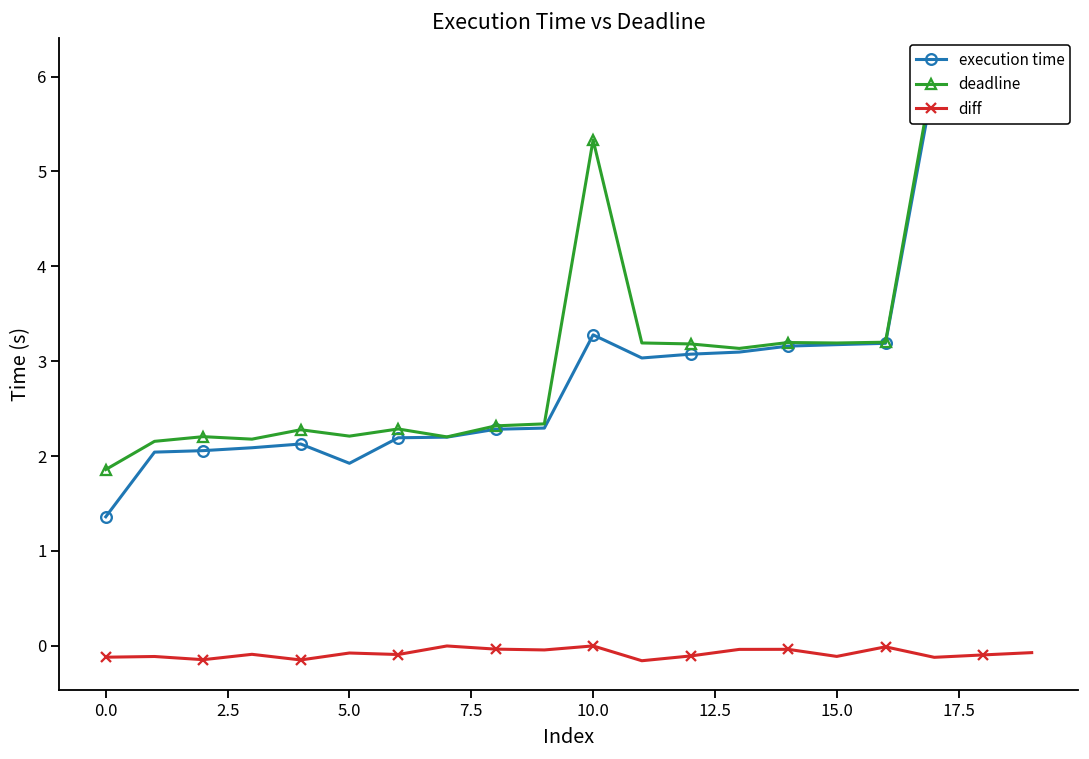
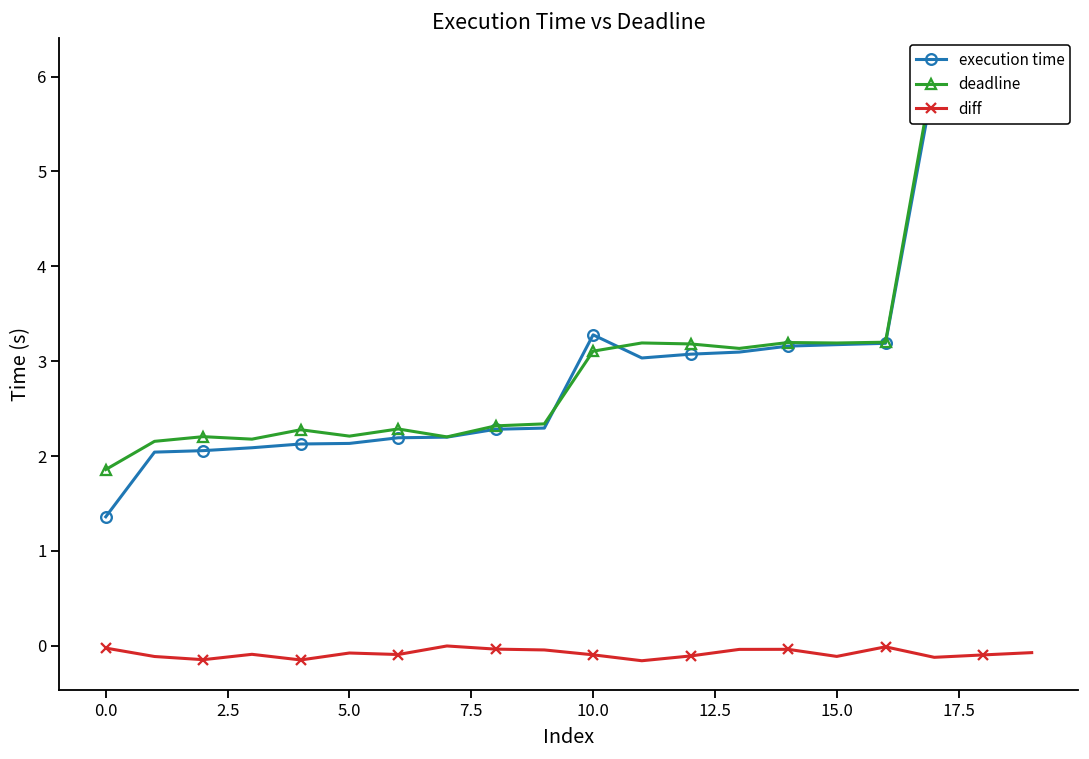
  {
    "execution time": {
      "0.0": 1.4,
-     "5.0": 1.9,
+     "5.0": 2.1,
      "10.0": 3.3
    },
    "deadline": {
      "0.0": 1.9,
      "5.0": 2.2,
-     "10.0": 5.3
+     "10.0": 3.1
    },
    "diff": {
-     "0.0": -0.1,
+     "0.0": 0.0,
      "5.0": -0.1,
-     "10.0": 0.0,
+     "10.0": -0.1,
      "15.0": -0.1
    }
  }
